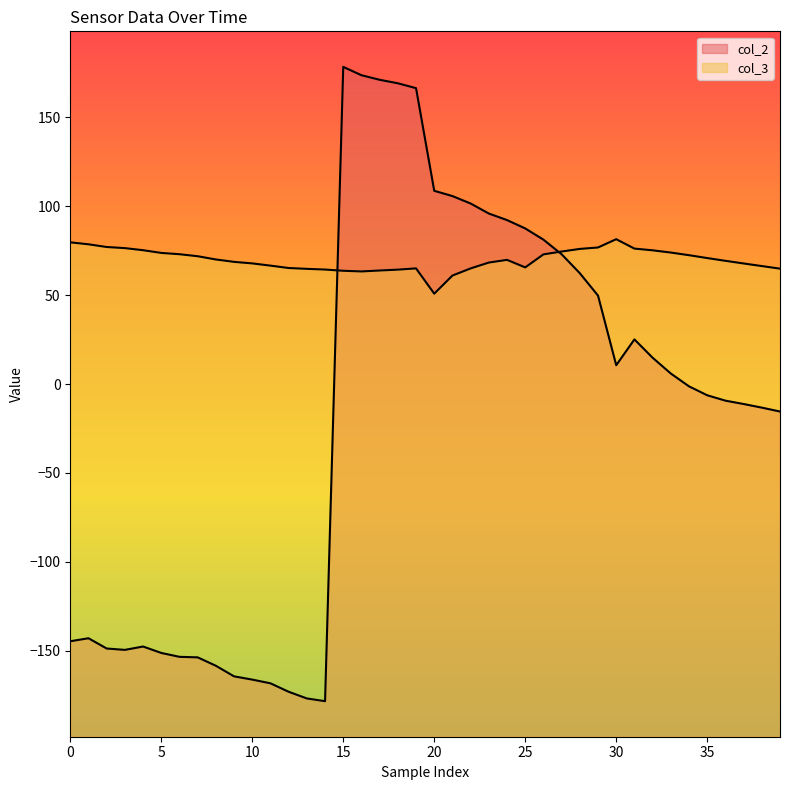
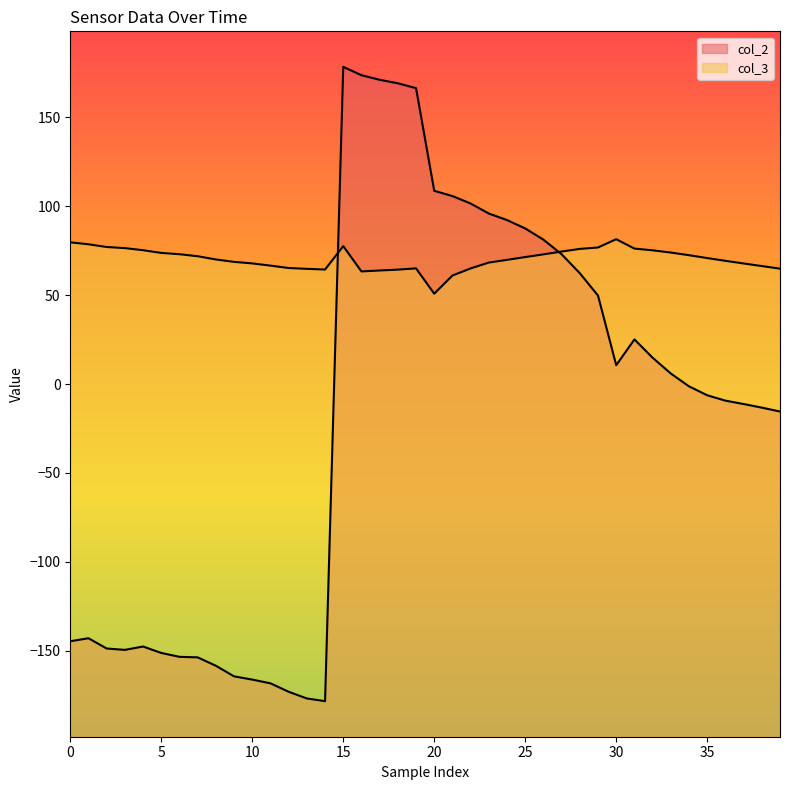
  {
    "col_2": {
      "0": -145,
      "5": -151,
      "10": -166,
      "15": 178,
      "20": 109,
      "25": 88,
      "30": 11,
      "35": -6
    },
    "col_3": {
      "0": 80,
      "5": 74,
      "10": 68,
-     "15": 64,
+     "15": 78,
      "20": 51,
-     "25": 66,
+     "25": 71,
      "30": 81,
      "35": 71
    }
  }
